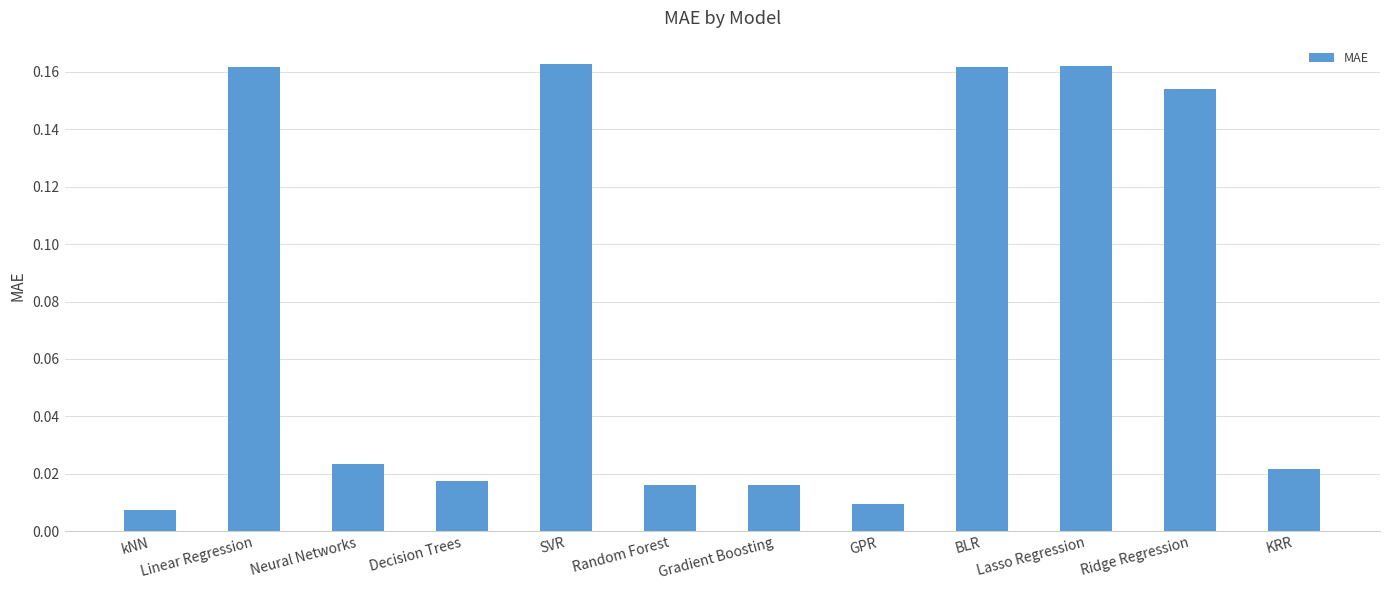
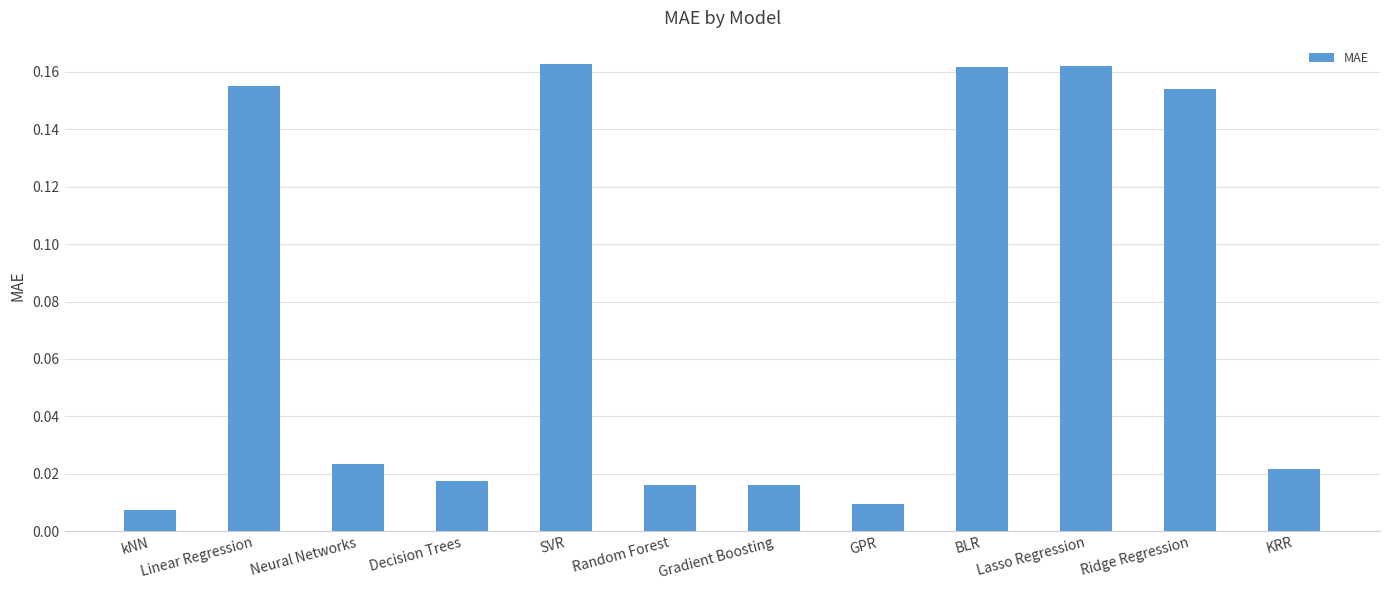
  {
    "kNN": 0.007,
-   "Linear Regression": 0.162,
+   "Linear Regression": 0.155,
    "Neural Networks": 0.023,
    "Decision Trees": 0.018,
    "SVR": 0.163,
    "Random Forest": 0.016,
    "Gradient Boosting": 0.016,
    "GPR": 0.009,
    "BLR": 0.162,
    "Lasso Regression": 0.162,
    "Ridge Regression": 0.154,
    "KRR": 0.022
  }
